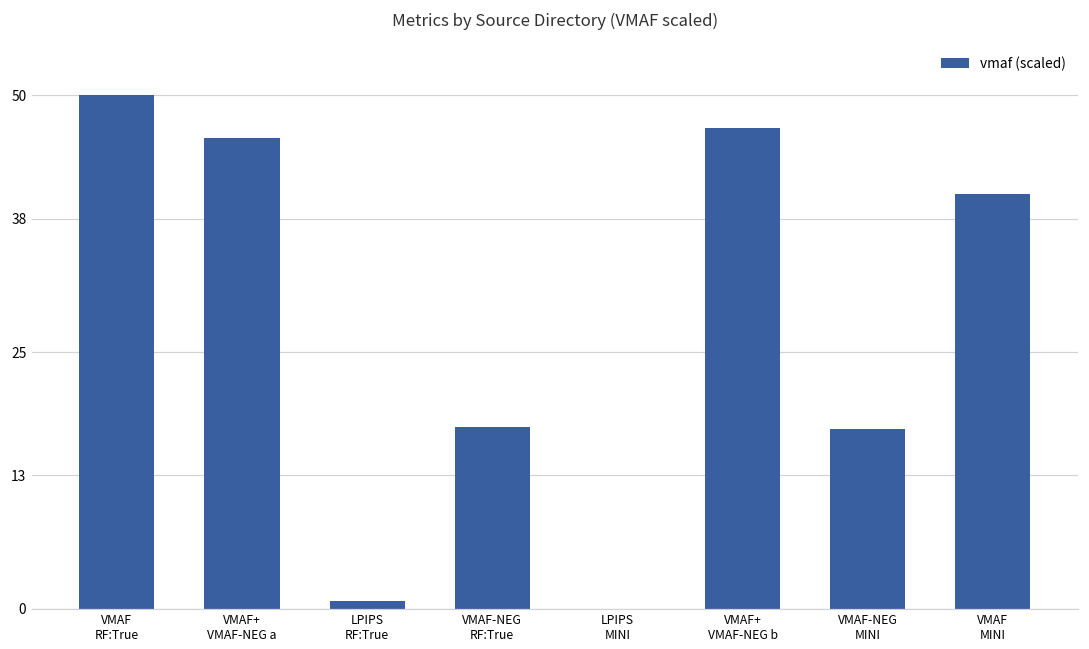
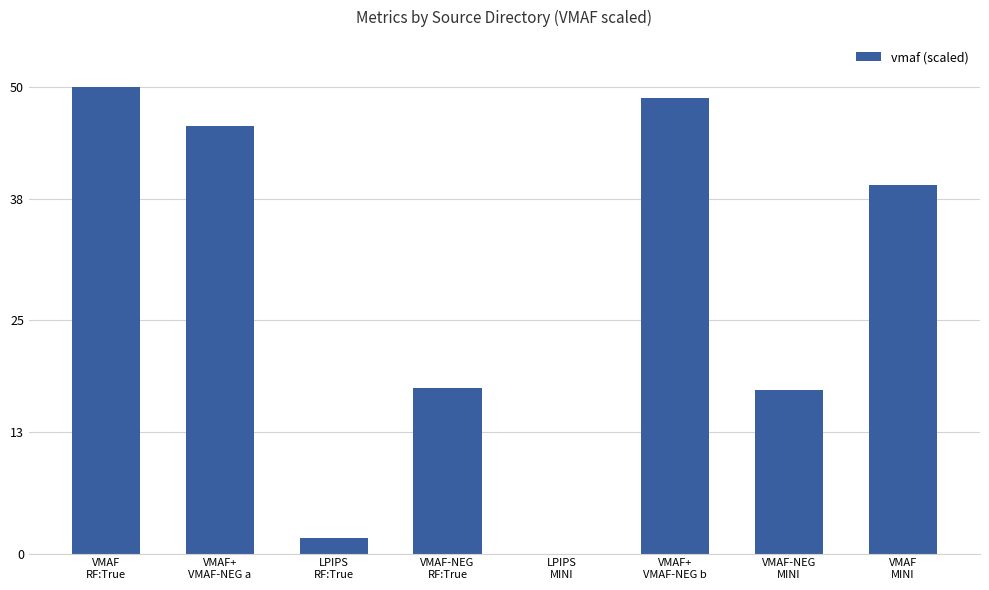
  {
    "VMAF RF:True": 50,
    "VMAF+ VMAF-NEG a": 46,
-   "LPIPS RF:True": 1,
+   "LPIPS RF:True": 2,
    "VMAF-NEG RF:True": 18,
    "LPIPS MINI": 0,
-   "VMAF+ VMAF-NEG b": 47,
+   "VMAF+ VMAF-NEG b": 49,
    "VMAF-NEG MINI": 18,
-   "VMAF MINI": 40
+   "VMAF MINI": 39
  }
